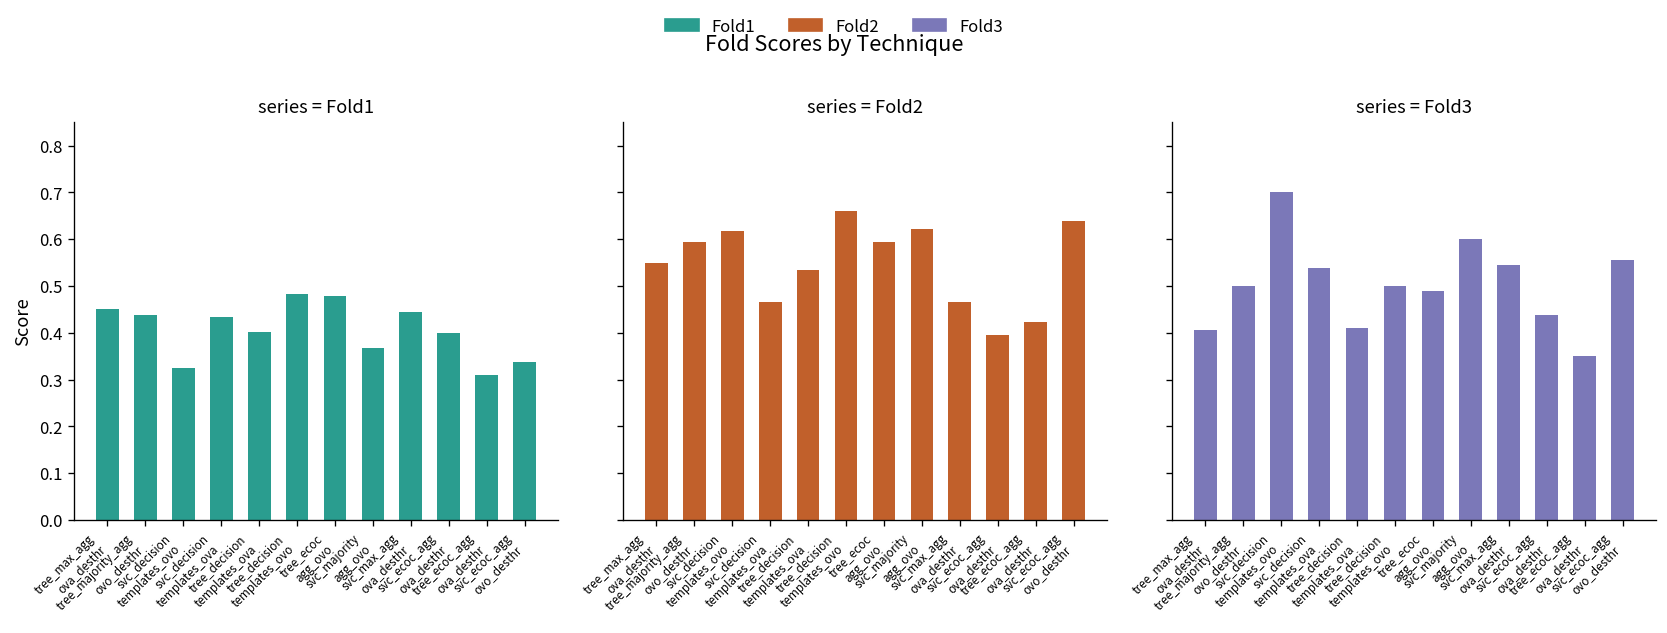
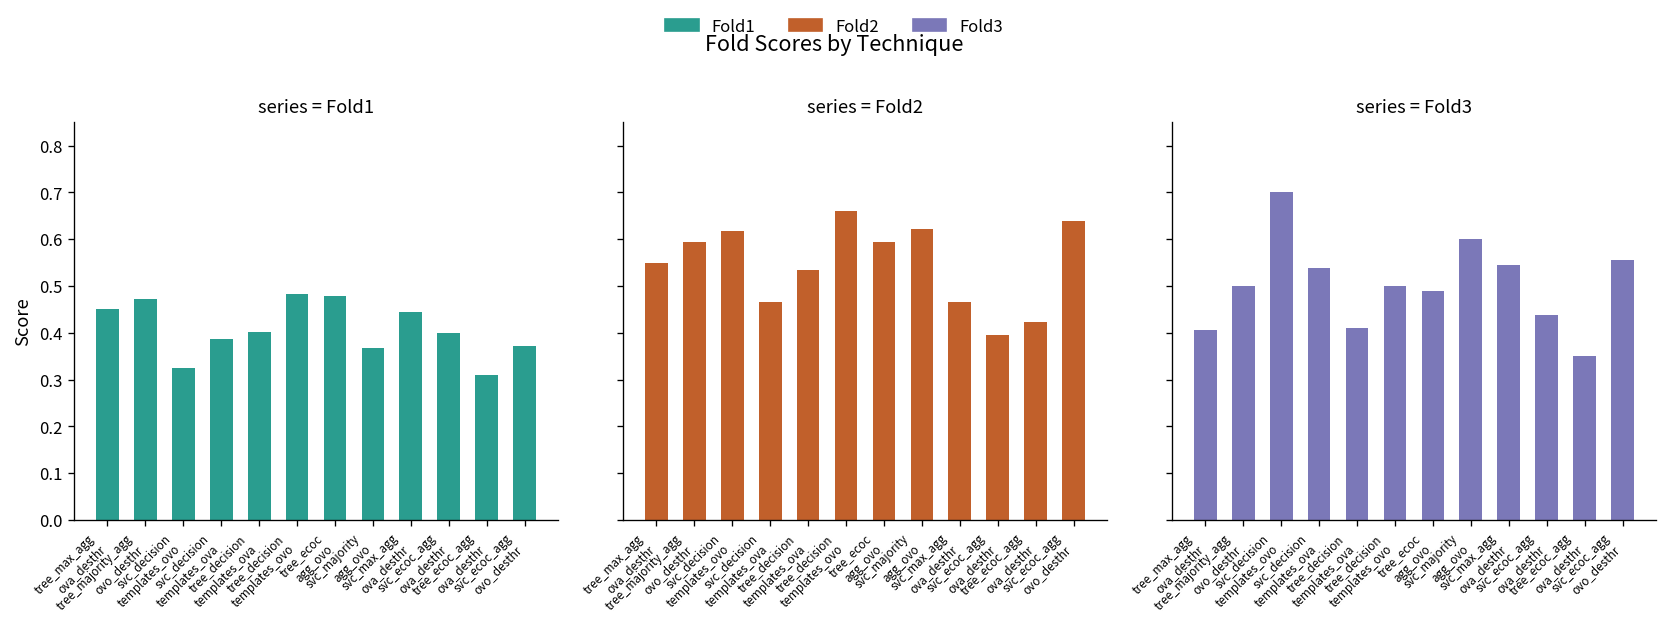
  {
    "series = Fold1": {
      "tree_max_agg ova_desthr": 0.45,
-     "tree_majority_agg ovo_desthr": 0.44,
+     "tree_majority_agg ovo_desthr": 0.47,
      "svc_decision templates_ovo": 0.33,
-     "svc_decision templates_ova": 0.43,
+     "svc_decision templates_ova": 0.39,
      "tree_decision templates_ova": 0.40,
      "tree_decision templates_ovo": 0.48,
      "tree_ecoc agg_ovo": 0.48,
      "svc_majority agg_ovo": 0.37,
      "svc_max_agg ova_desthr": 0.44,
      "svc_ecoc_agg ova_desthr": 0.40,
      "tree_ecoc_agg ova_desthr": 0.31,
-     "svc_ecoc_agg ovo_desthr": 0.34
+     "svc_ecoc_agg ovo_desthr": 0.37
    }
  }
